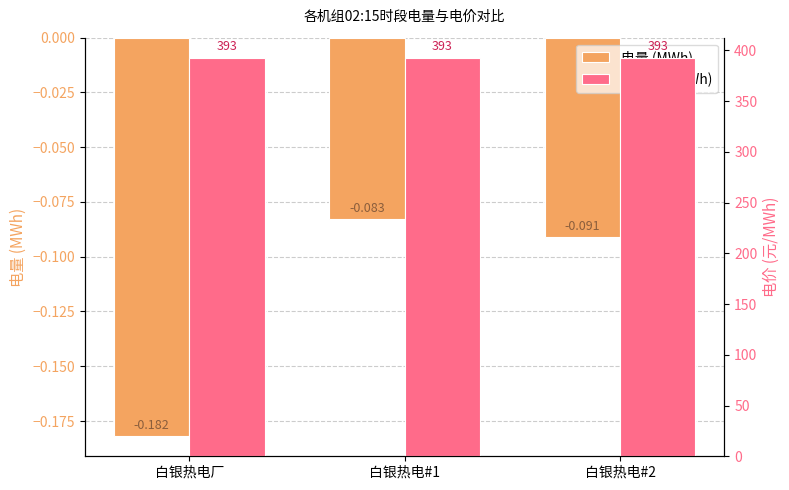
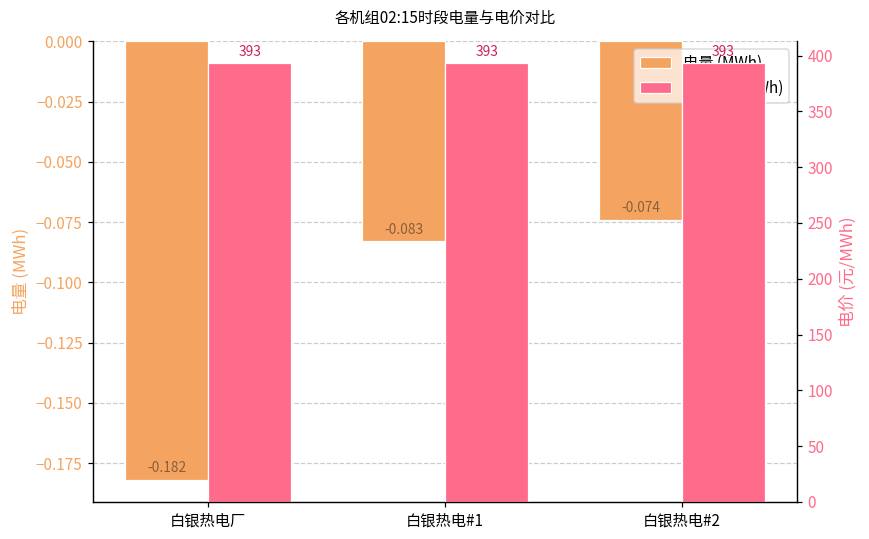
  {
    "电量 (MWh)": {
      "白银热电厂": -0.182,
      "白银热电#1": -0.083,
-     "白银热电#2": -0.091
+     "白银热电#2": -0.074
    },
    "电价 (元/MWh)": {
      "白银热电厂": 393,
      "白银热电#1": 393
    }
  }
